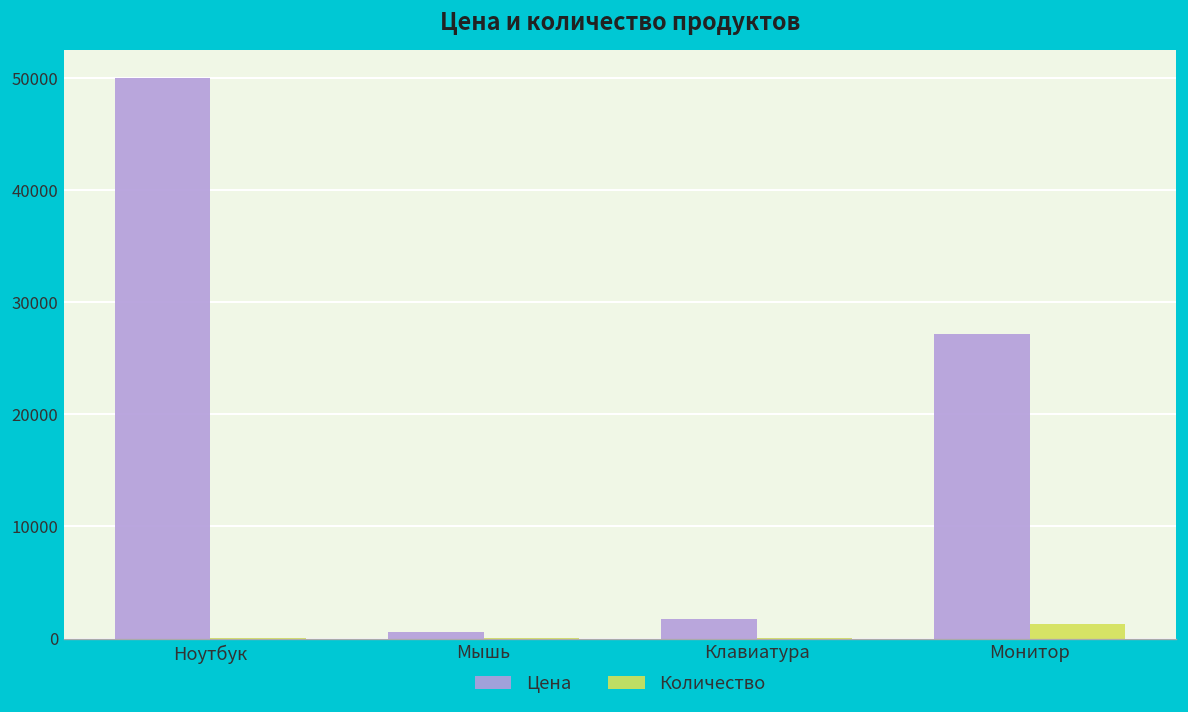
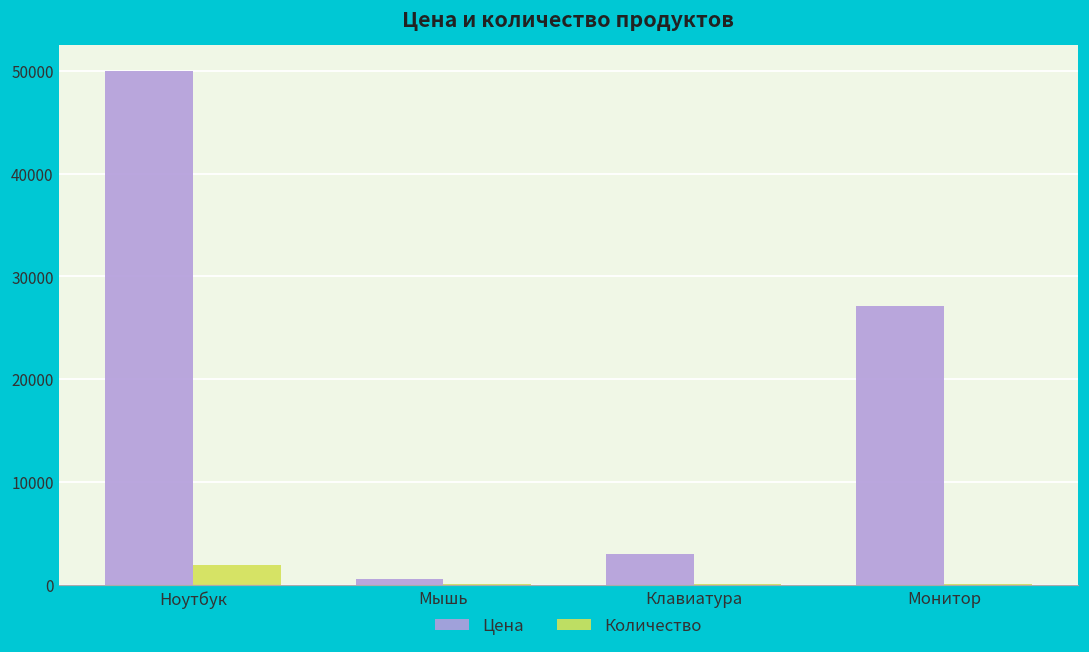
  {
    "Цена": {
      "Ноутбук": 50000,
      "Мышь": 1000,
-     "Клавиатура": 2000,
+     "Клавиатура": 3000,
      "Монитор": 27000
    },
    "Количество": {
-     "Ноутбук": 0,
-     "Монитор": 1000
+     "Ноутбук": 2000,
+     "Монитор": 0
    }
  }
